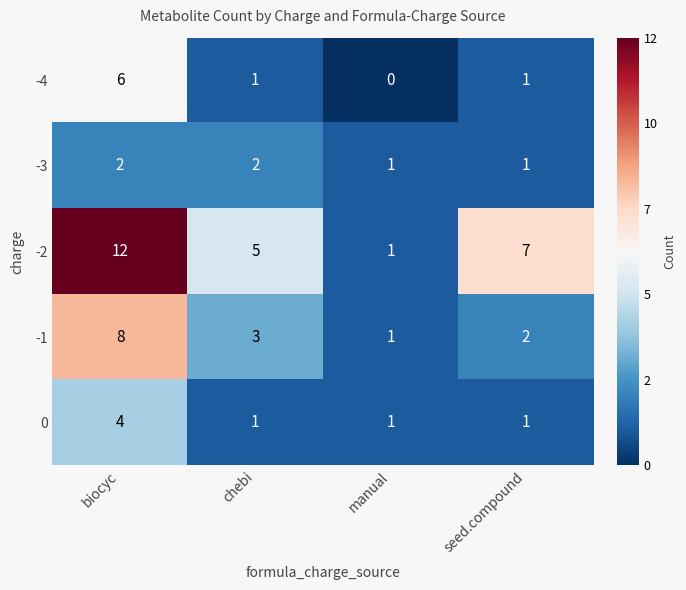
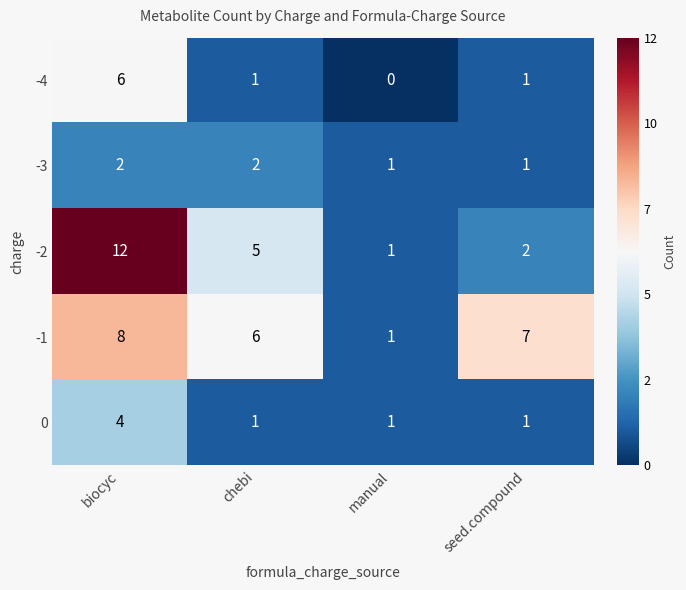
  {
    "-4": {
      "biocyc": 6,
      "chebi": 1,
      "manual": 0,
      "seed.compound": 1
    },
    "-3": {
      "biocyc": 2,
      "chebi": 2,
      "manual": 1,
      "seed.compound": 1
    },
    "-2": {
      "biocyc": 12,
      "chebi": 5,
      "manual": 1,
-     "seed.compound": 7
+     "seed.compound": 2
    },
    "-1": {
      "biocyc": 8,
-     "chebi": 3,
+     "chebi": 6,
      "manual": 1,
-     "seed.compound": 2
+     "seed.compound": 7
    },
    "0": {
      "biocyc": 4,
      "chebi": 1,
      "manual": 1,
      "seed.compound": 1
    }
  }
